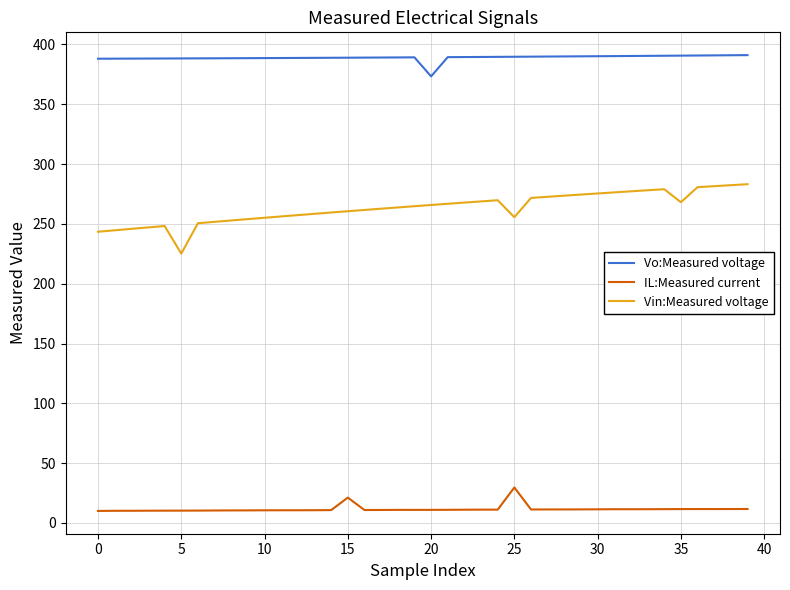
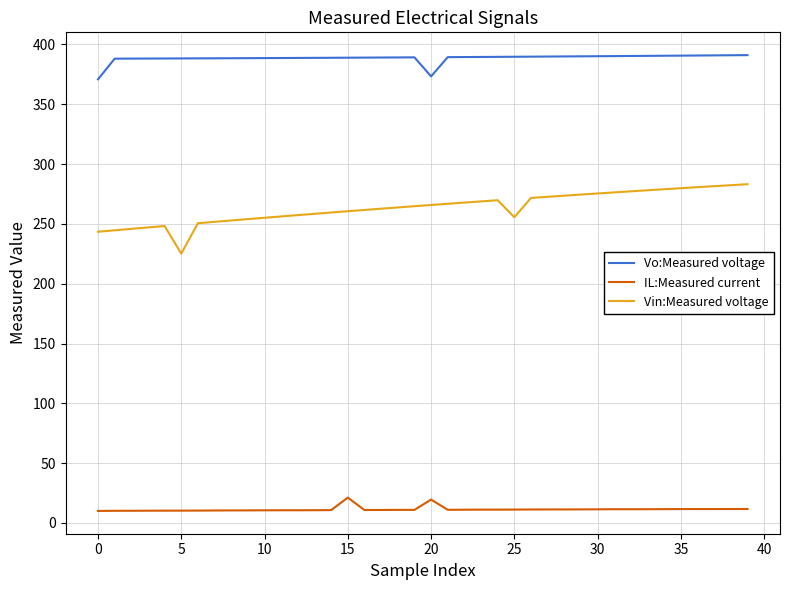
  {
    "Vo:Measured voltage": {
-     "0": 388,
+     "0": 371,
      "5": 388,
      "10": 389,
      "15": 389,
      "20": 373,
      "25": 390,
      "30": 390,
      "35": 391
    },
    "IL:Measured current": {
      "0": 10,
      "5": 10,
      "10": 11,
      "15": 21,
-     "20": 11,
-     "25": 30,
+     "20": 20,
+     "25": 11,
      "30": 11,
      "35": 12
    },
    "Vin:Measured voltage": {
      "0": 243,
      "5": 225,
      "10": 255,
      "15": 261,
      "20": 266,
      "25": 256,
      "30": 275,
-     "35": 268
+     "35": 280
    }
  }
